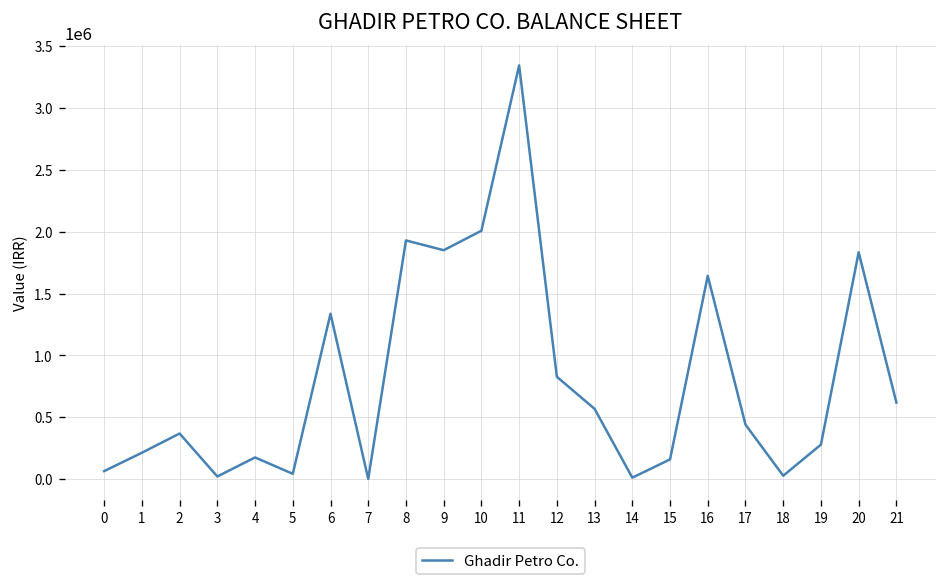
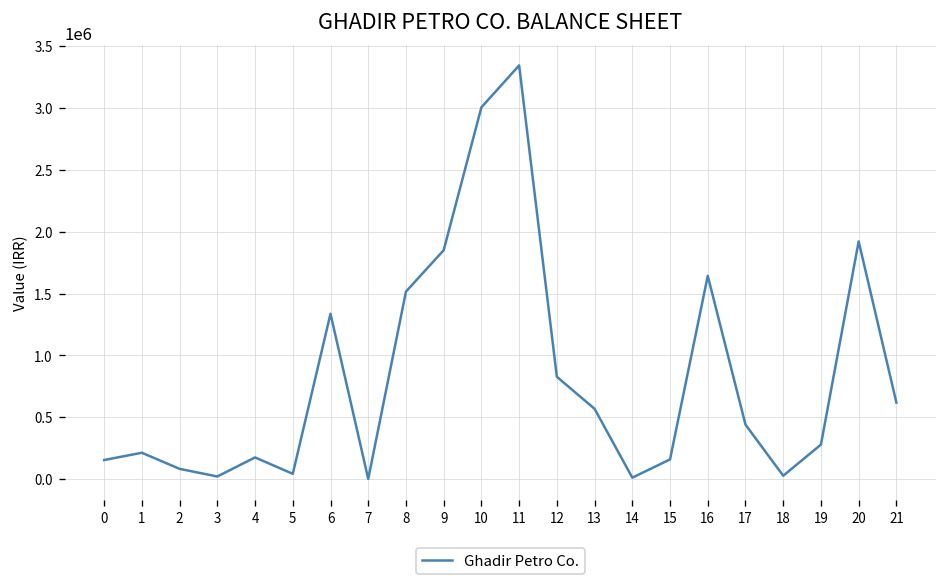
  {
-   "0": 60000,
+   "0": 150000,
    "1": 210000,
-   "2": 370000,
+   "2": 80000,
    "3": 20000,
    "4": 170000,
    "5": 40000,
    "6": 1340000,
    "7": 0,
-   "8": 1930000,
+   "8": 1520000,
    "9": 1850000,
-   "10": 2010000,
+   "10": 3010000,
    "11": 3340000,
    "12": 830000,
    "13": 570000,
    "14": 10000,
    "15": 160000,
    "16": 1640000,
    "17": 440000,
    "18": 30000,
    "19": 280000,
-   "20": 1830000,
+   "20": 1920000,
    "21": 620000
  }
